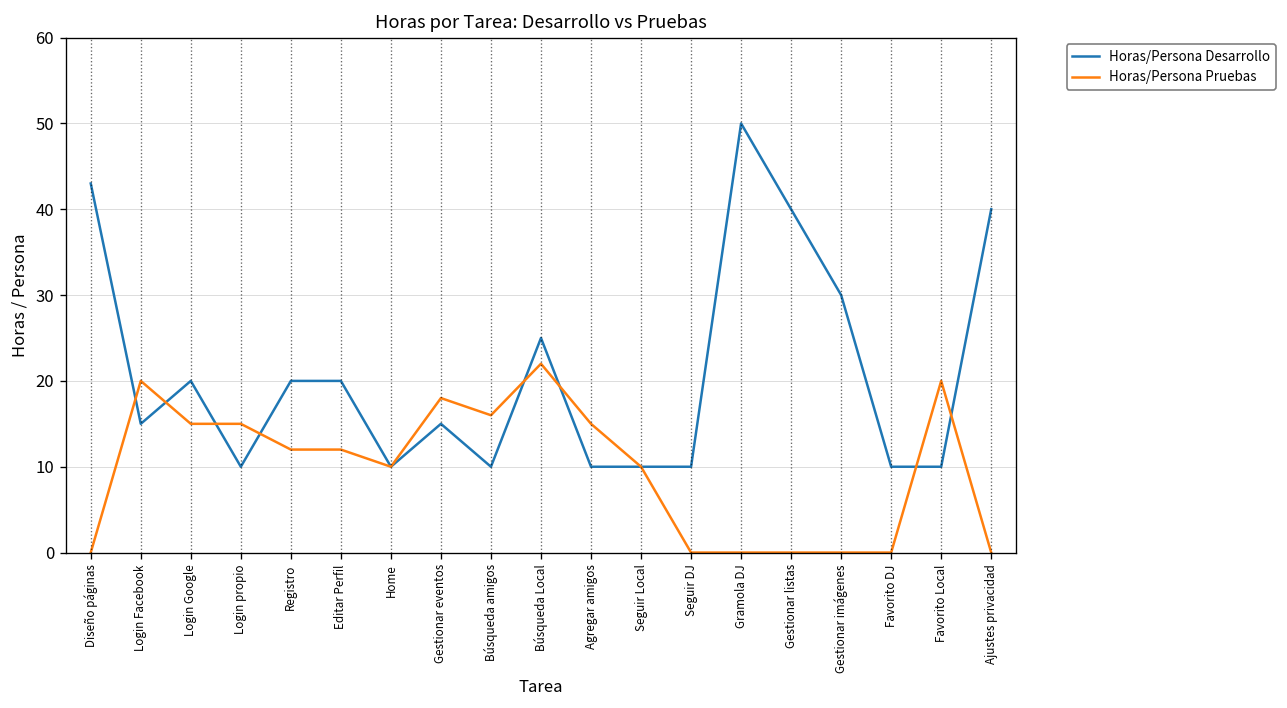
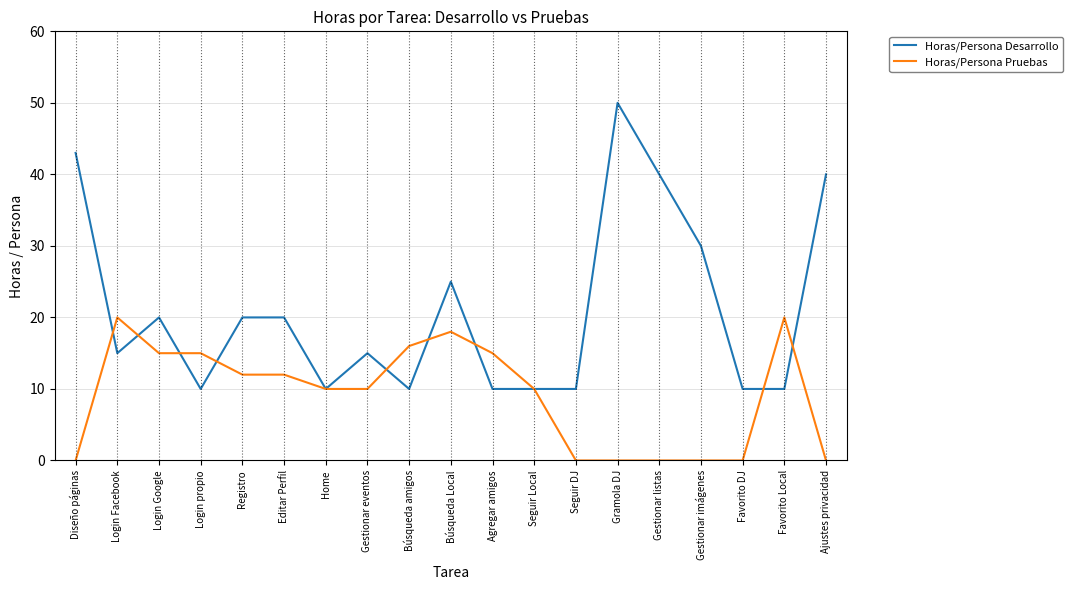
  {
    "Horas/Persona Desarrollo": {
      "Diseño páginas": 43,
      "Login Facebook": 15,
      "Login Google": 20,
      "Login propio": 10,
      "Registro": 20,
      "Editar Perfil": 20,
      "Gestionar eventos": 15,
      "Búsqueda amigos": 10,
      "Búsqueda Local": 25,
      "Agregar amigos": 10,
      "Seguir DJ": 10,
      "Gramola DJ": 50,
      "Gestionar listas": 40,
      "Gestionar imágenes": 30,
      "Favorito DJ": 10,
      "Favorito Local": 10,
      "Ajustes privacidad": 40
    },
    "Horas/Persona Pruebas": {
      "Diseño páginas": 0,
      "Login Facebook": 20,
      "Login Google": 15,
      "Login propio": 15,
      "Registro": 12,
      "Editar Perfil": 12,
-     "Gestionar eventos": 18,
+     "Gestionar eventos": 10,
      "Búsqueda amigos": 16,
-     "Búsqueda Local": 22,
+     "Búsqueda Local": 18,
      "Agregar amigos": 15,
      "Seguir DJ": 0,
      "Gramola DJ": 0,
      "Gestionar listas": 0,
      "Gestionar imágenes": 0,
      "Favorito DJ": 0,
      "Favorito Local": 20,
      "Ajustes privacidad": 0
    }
  }
